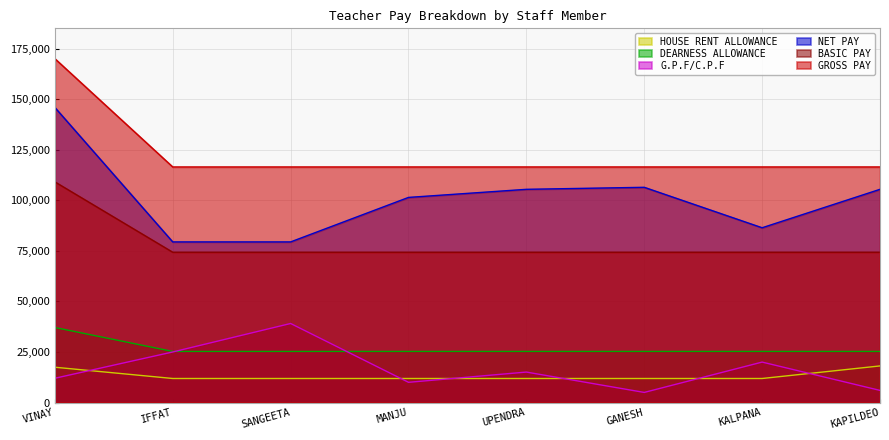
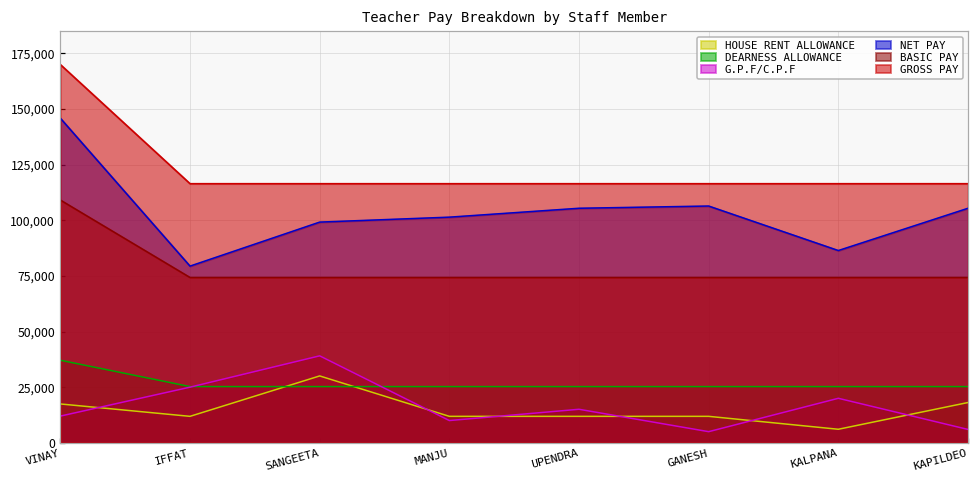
  {
    "HOUSE RENT ALLOWANCE": {
      "VINAY": "17,000",
      "IFFAT": "12,000",
-     "SANGEETA": "12,000",
+     "SANGEETA": "30,000",
      "MANJU": "12,000",
      "UPENDRA": "12,000",
      "GANESH": "12,000",
-     "KALPANA": "12,000",
+     "KALPANA": "6,000",
      "KAPILDEO": "18,000"
    },
    "DEARNESS ALLOWANCE": {
      "VINAY": "37,000",
      "SANGEETA": "25,000",
      "MANJU": "25,000",
      "UPENDRA": "25,000",
      "GANESH": "25,000",
      "KALPANA": "25,000",
      "KAPILDEO": "25,000"
    },
    "G.P.F/C.P.F": {
      "VINAY": "12,000",
      "SANGEETA": "39,000",
      "MANJU": "10,000",
      "UPENDRA": "15,000",
      "GANESH": "5,000",
      "KALPANA": "20,000",
      "KAPILDEO": "6,000"
    },
    "NET PAY": {
      "VINAY": "146,000",
      "IFFAT": "79,000",
-     "SANGEETA": "79,000",
+     "SANGEETA": "99,000",
      "MANJU": "101,000",
      "UPENDRA": "105,000",
      "GANESH": "106,000",
      "KALPANA": "86,000",
      "KAPILDEO": "105,000"
    }
  }
